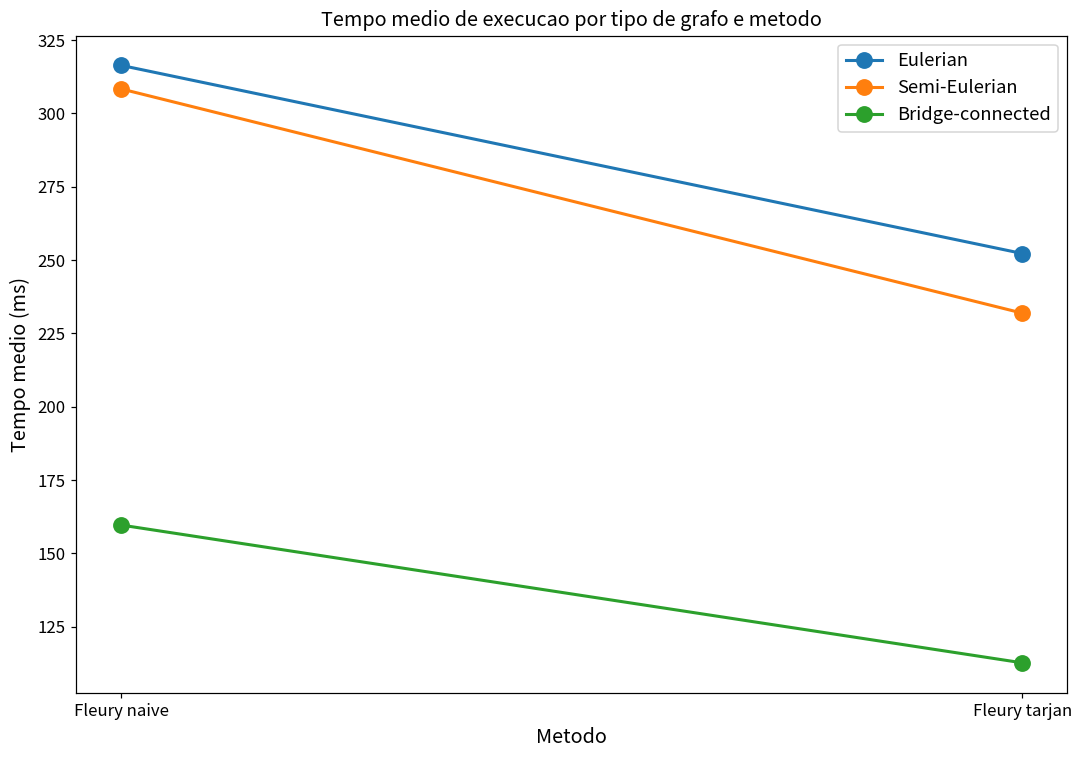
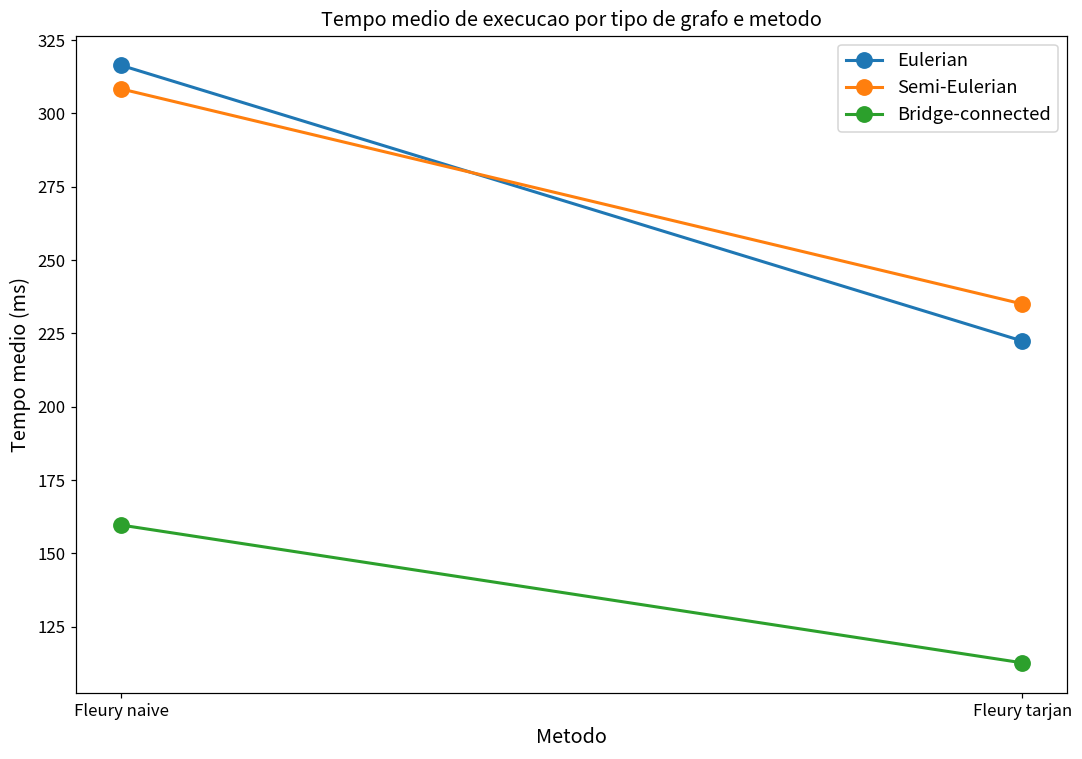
  {
    "Eulerian": {
      "Fleury naive": 316,
-     "Fleury tarjan": 252
+     "Fleury tarjan": 222
    },
    "Semi-Eulerian": {
      "Fleury naive": 308,
-     "Fleury tarjan": 232
+     "Fleury tarjan": 235
    },
    "Bridge-connected": {
      "Fleury naive": 160,
      "Fleury tarjan": 113
    }
  }
